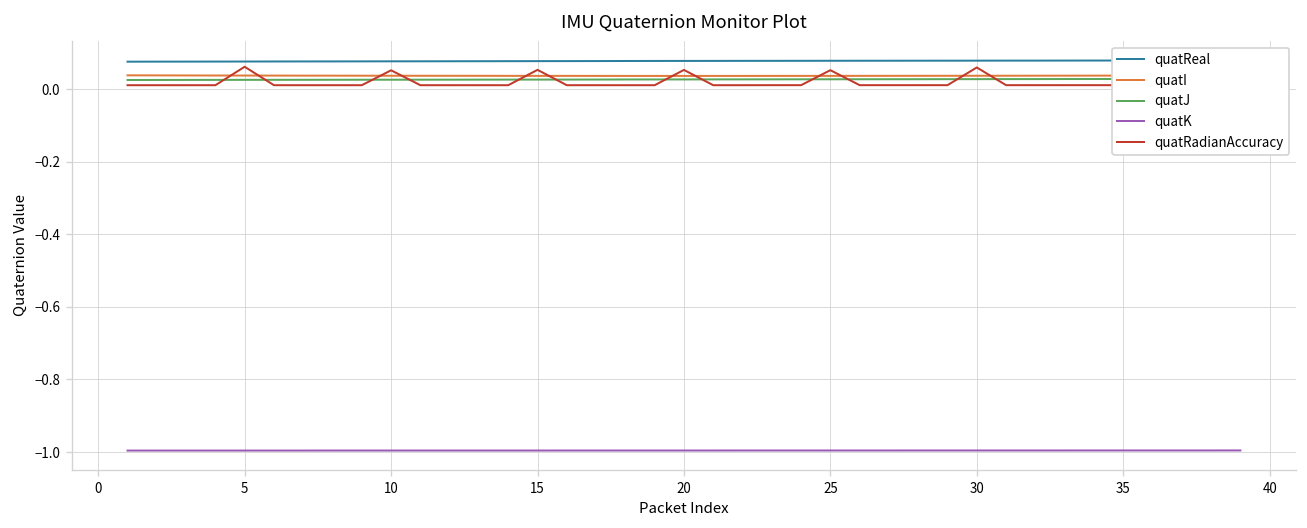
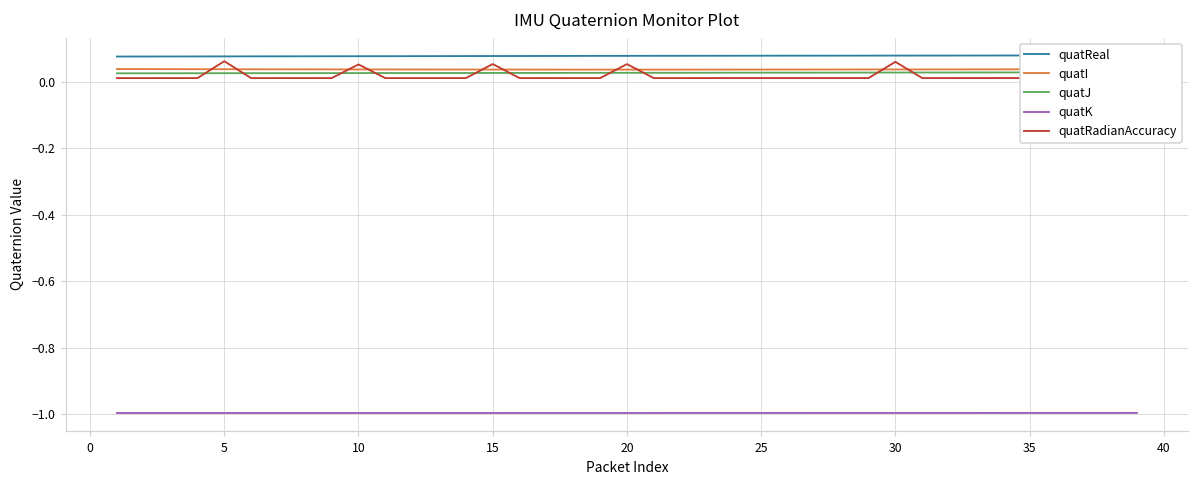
  {
    "quatReal": {
      "5": 0.08,
      "10": 0.08,
      "15": 0.08,
      "20": 0.08,
      "25": 0.08,
      "30": 0.08
    },
    "quatI": {
      "5": 0.04,
      "10": 0.04,
      "15": 0.04,
      "20": 0.04,
      "25": 0.04,
      "30": 0.04
    },
    "quatJ": {
      "5": 0.03,
      "10": 0.03,
      "15": 0.03,
      "20": 0.03,
      "25": 0.03,
      "30": 0.03
    },
    "quatK": {
      "5": -1.00,
      "10": -1.00,
      "15": -1.00,
      "20": -1.00,
      "25": -1.00,
      "30": -1.00,
      "35": -1.00
    },
    "quatRadianAccuracy": {
      "5": 0.06,
      "10": 0.05,
      "15": 0.05,
      "20": 0.05,
-     "25": 0.05,
+     "25": 0.01,
      "30": 0.06
    }
  }
